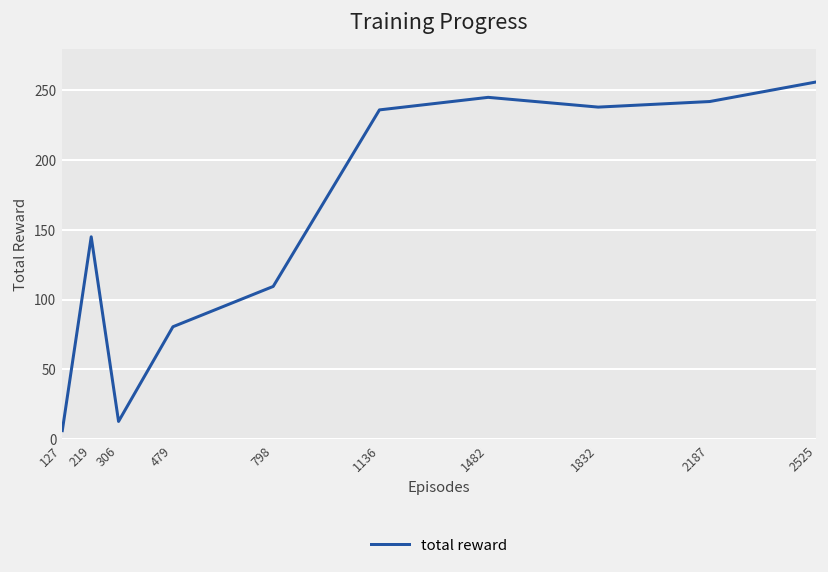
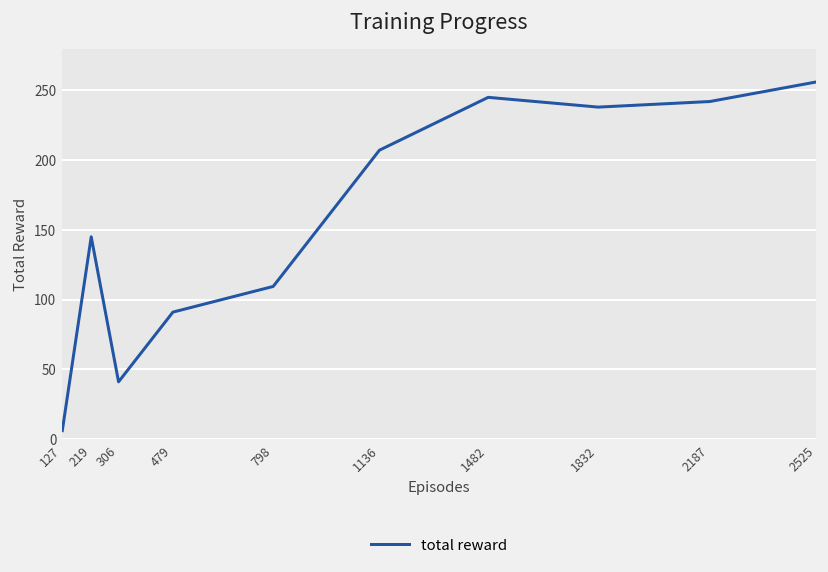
  {
    "127": 6,
    "219": 145,
-   "306": 13,
-   "479": 81,
+   "306": 41,
+   "479": 91,
    "798": 109,
-   "1136": 236,
+   "1136": 207,
    "1482": 245,
    "1832": 238,
    "2187": 242,
    "2525": 256
  }
